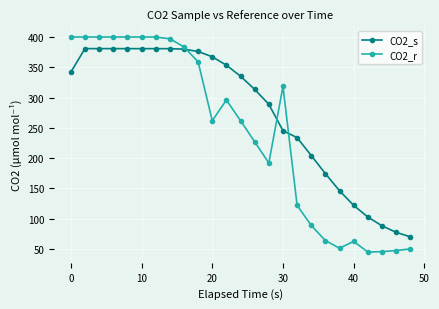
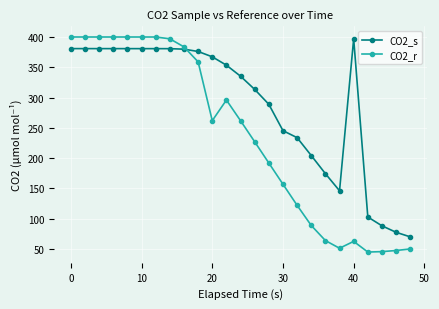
  {
    "CO2_s": {
-     "0": 340,
+     "0": 380,
      "10": 380,
      "20": 370,
      "30": 250,
-     "40": 120
+     "40": 400
    },
    "CO2_r": {
      "0": 400,
      "10": 400,
      "20": 260,
-     "30": 320,
+     "30": 160,
      "40": 60
    }
  }
